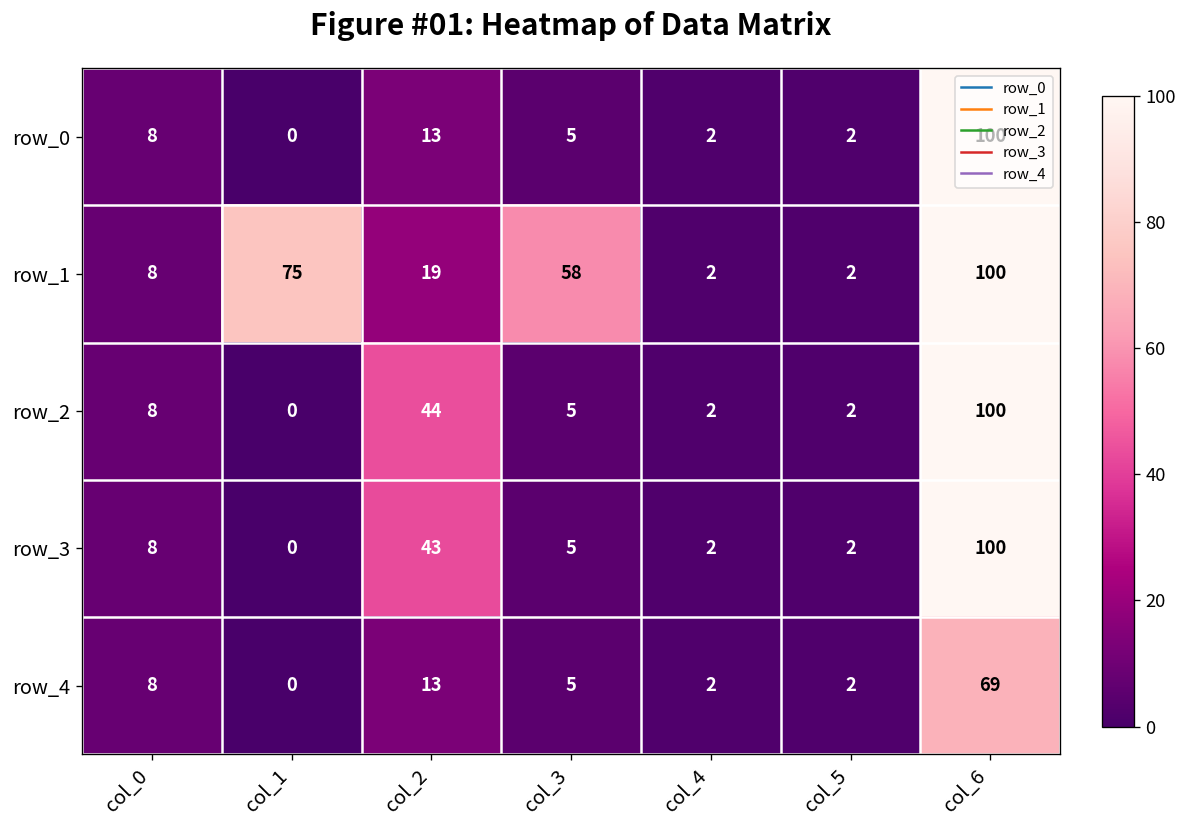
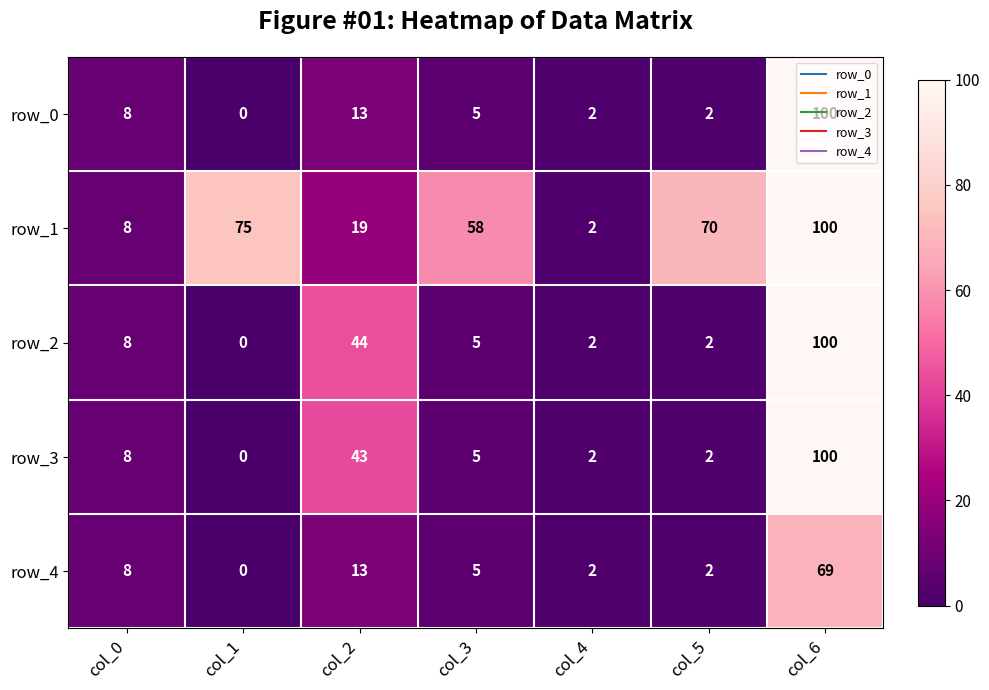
  {
    "row_0": {
      "col_0": 8,
      "col_1": 0,
      "col_2": 13,
      "col_3": 5,
      "col_4": 2,
      "col_5": 2
    },
    "row_1": {
      "col_0": 8,
      "col_1": 75,
      "col_2": 19,
      "col_3": 58,
      "col_4": 2,
-     "col_5": 2,
+     "col_5": 70,
      "col_6": 100
    },
    "row_2": {
      "col_0": 8,
      "col_1": 0,
      "col_2": 44,
      "col_3": 5,
      "col_4": 2,
      "col_5": 2,
      "col_6": 100
    },
    "row_3": {
      "col_0": 8,
      "col_1": 0,
      "col_2": 43,
      "col_3": 5,
      "col_4": 2,
      "col_5": 2,
      "col_6": 100
    },
    "row_4": {
      "col_0": 8,
      "col_1": 0,
      "col_2": 13,
      "col_3": 5,
      "col_4": 2,
      "col_5": 2,
      "col_6": 69
    }
  }
